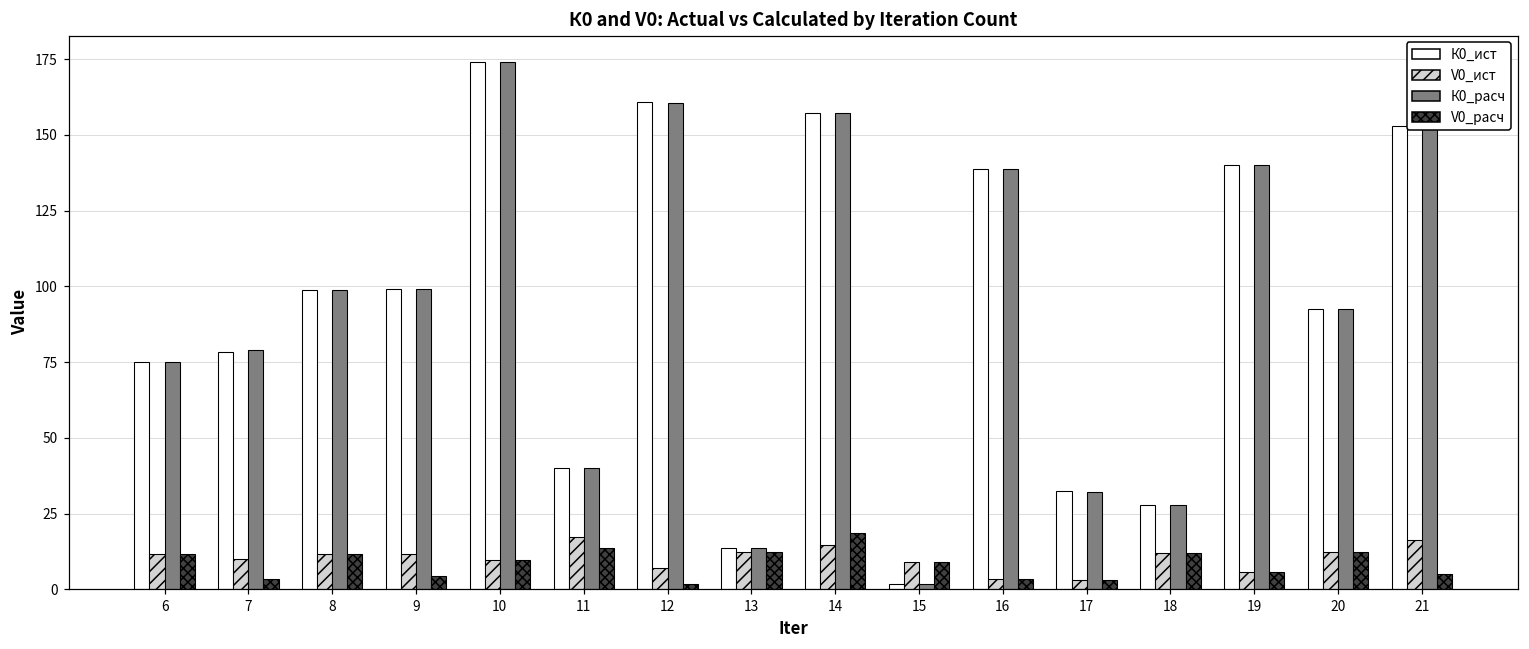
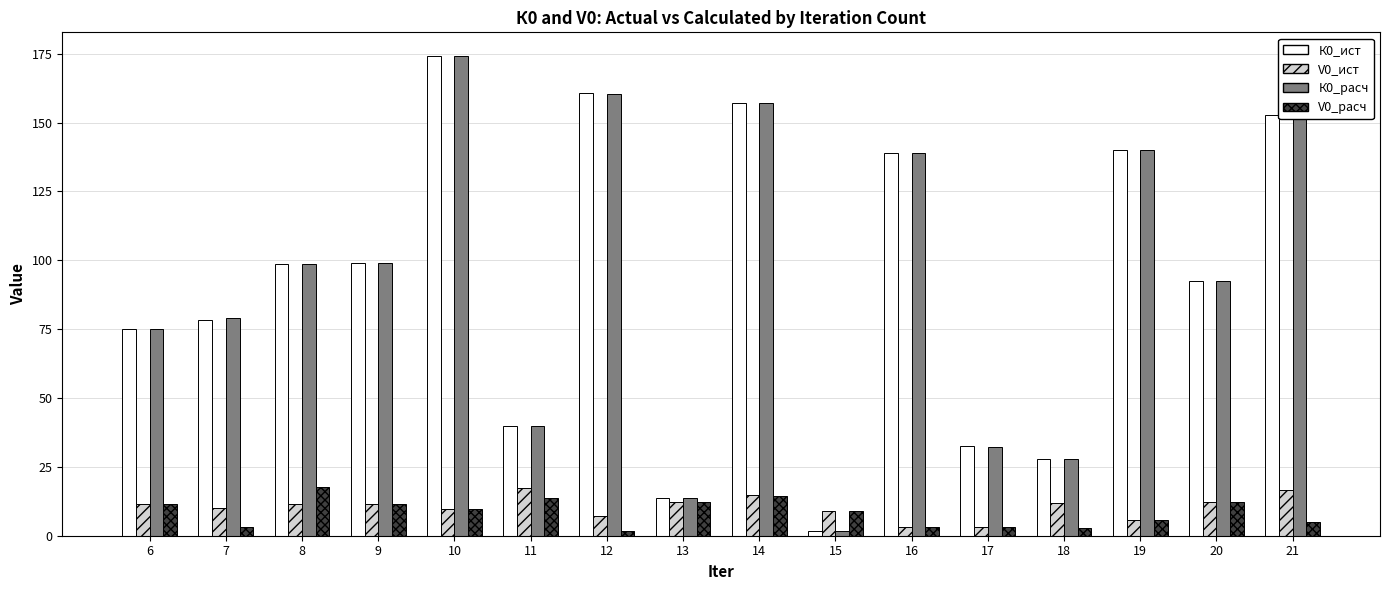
  {
    "К0_ист": {
      "6": 75,
      "7": 78,
      "8": 99,
      "9": 99,
      "10": 174,
      "11": 40,
      "12": 161,
      "13": 14,
      "14": 157,
      "15": 2,
      "16": 139,
      "17": 32,
      "18": 28,
      "19": 140,
      "20": 93,
      "21": 153
    },
    "V0_ист": {
      "6": 12,
      "7": 10,
      "8": 12,
      "9": 12,
      "10": 10,
      "11": 17,
      "12": 7,
      "13": 12,
      "14": 15,
      "15": 9,
      "16": 3,
      "17": 3,
      "18": 12,
      "19": 6,
      "20": 12,
      "21": 16
    },
    "К0_расч": {
      "6": 75,
      "7": 79,
      "8": 99,
      "9": 99,
      "10": 174,
      "11": 40,
      "12": 160,
      "13": 14,
      "14": 157,
      "15": 2,
      "16": 139,
      "17": 32,
      "18": 28,
      "19": 140,
      "20": 92
    },
    "V0_расч": {
      "6": 12,
      "7": 3,
-     "8": 12,
-     "9": 4,
+     "8": 18,
+     "9": 11,
      "10": 10,
      "11": 14,
      "12": 2,
      "13": 12,
-     "14": 19,
+     "14": 15,
      "15": 9,
      "16": 3,
      "17": 3,
-     "18": 12,
+     "18": 3,
      "19": 6,
      "20": 12,
      "21": 5
    }
  }
